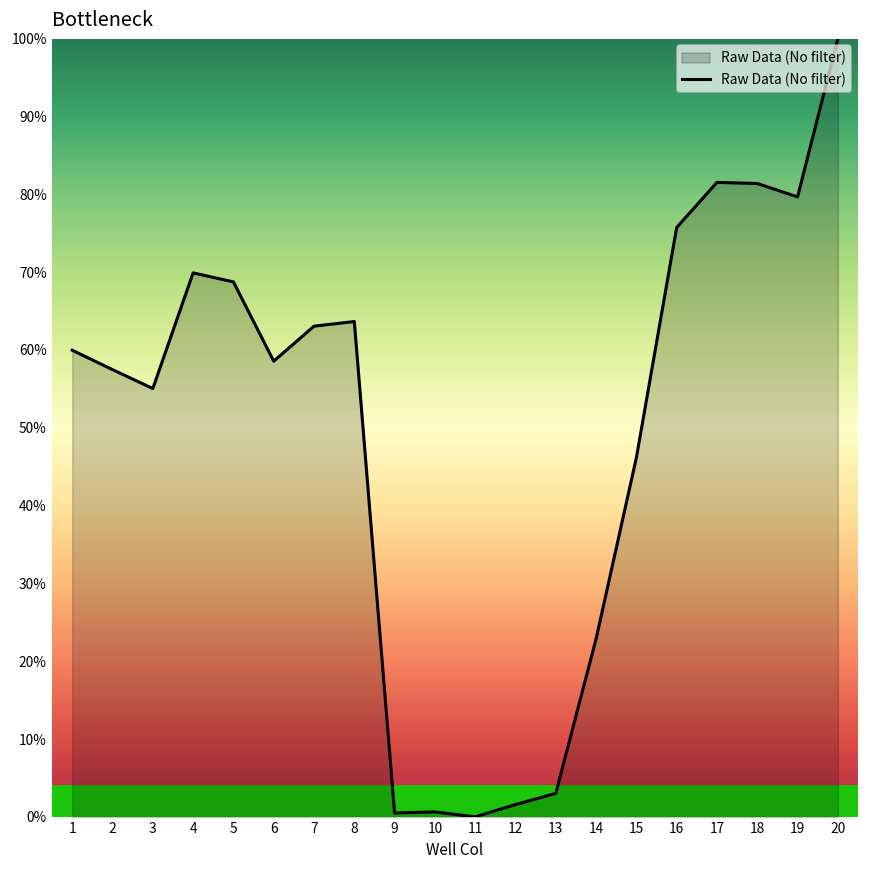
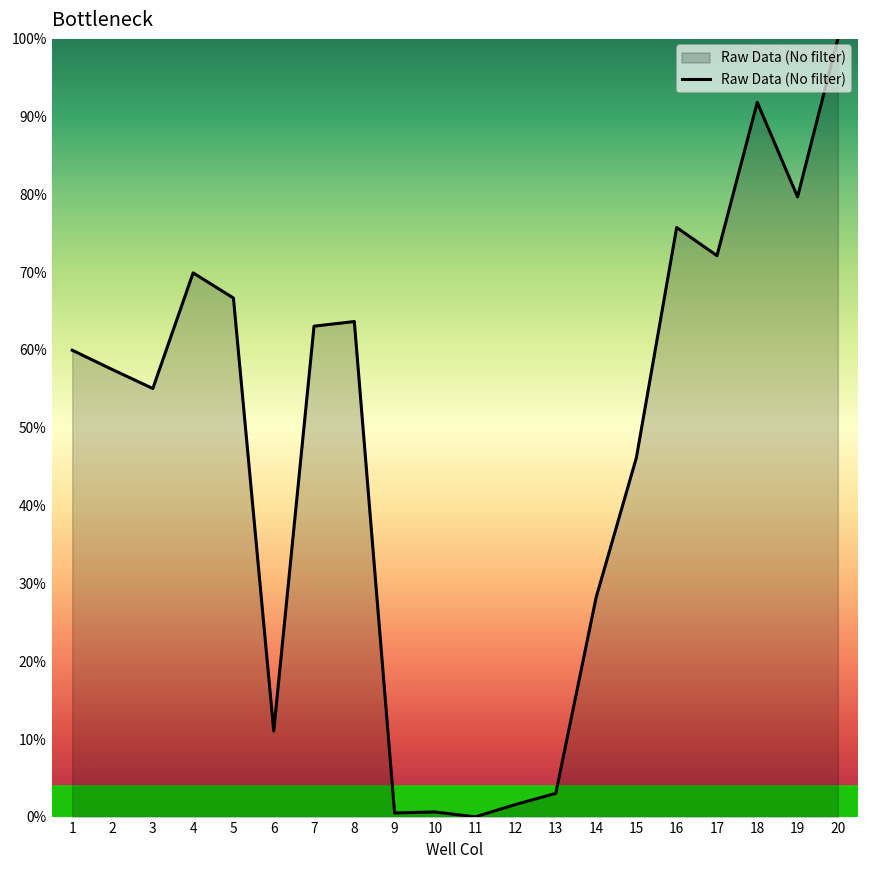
  {
    "1": "60%",
    "2": "57%",
    "3": "55%",
    "4": "70%",
-   "5": "69%",
-   "6": "59%",
+   "5": "67%",
+   "6": "11%",
    "7": "63%",
    "8": "64%",
-   "14": "23%",
+   "14": "28%",
    "15": "46%",
    "16": "76%",
-   "17": "82%",
-   "18": "81%",
+   "17": "72%",
+   "18": "92%",
    "19": "80%",
    "20": "100%"
  }
